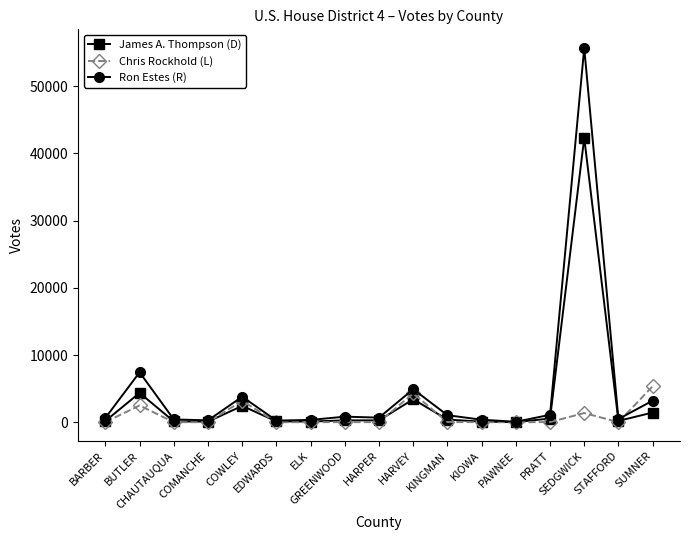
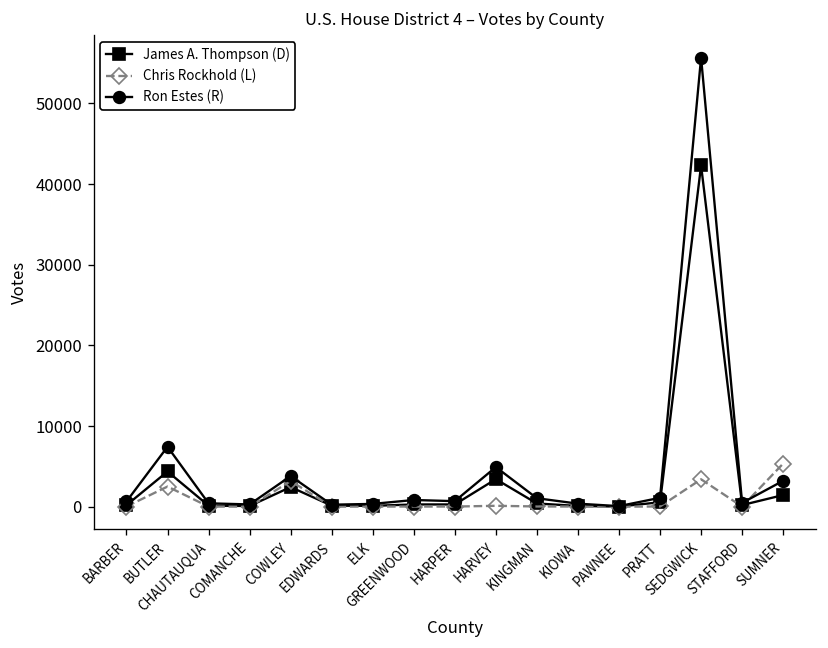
  {
    "Chris Rockhold (L)": {
      "BUTLER": 2000,
      "COWLEY": 3000,
-     "HARVEY": 4000,
+     "HARVEY": 0,
      "PRATT": 0,
-     "SEDGWICK": 1000,
+     "SEDGWICK": 3000,
      "SUMNER": 5000
    }
  }
